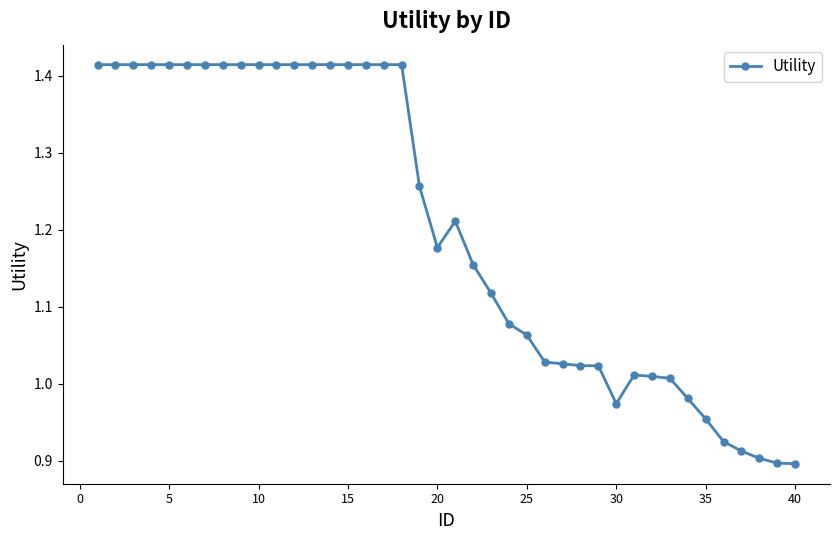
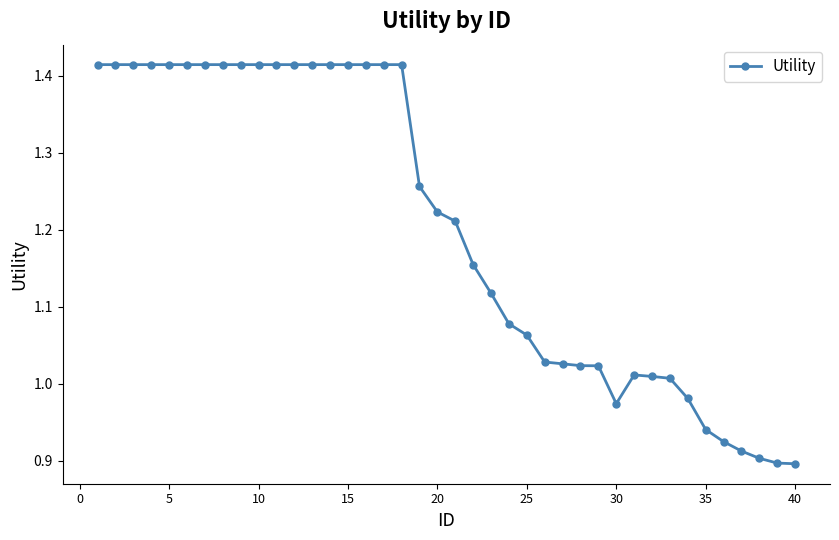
  {
    "5": 1.41,
    "10": 1.41,
    "15": 1.41,
-   "20": 1.18,
+   "20": 1.22,
    "25": 1.06,
    "30": 0.97,
-   "35": 0.95,
+   "35": 0.94,
    "40": 0.90
  }
